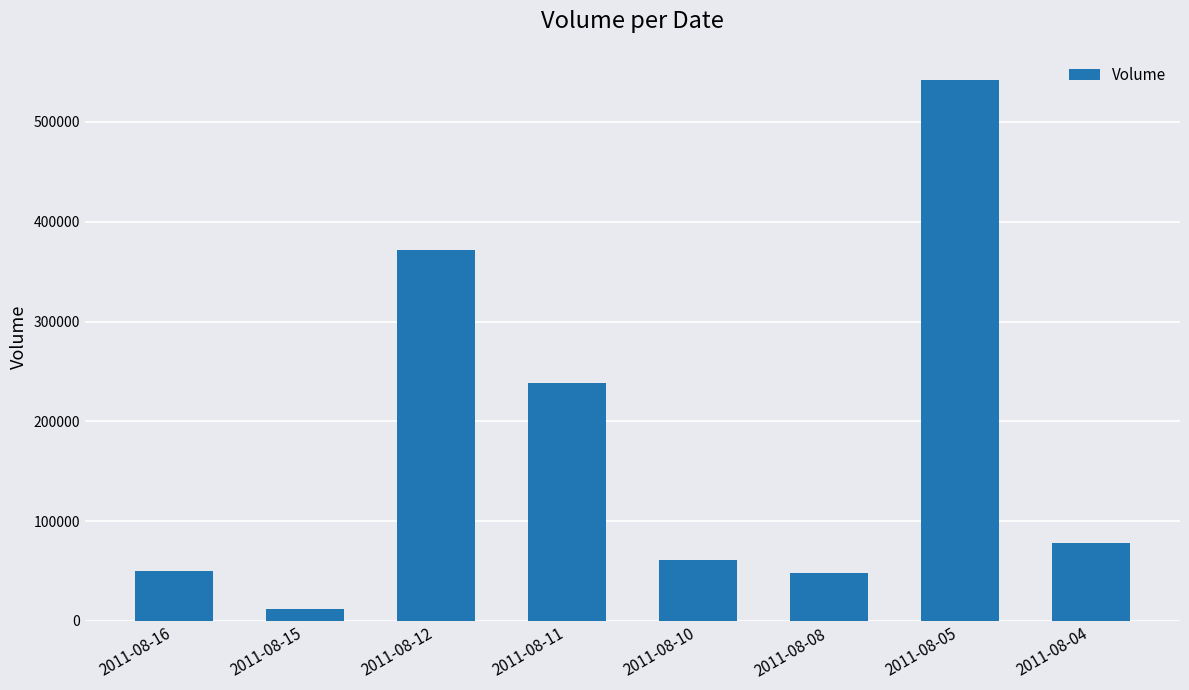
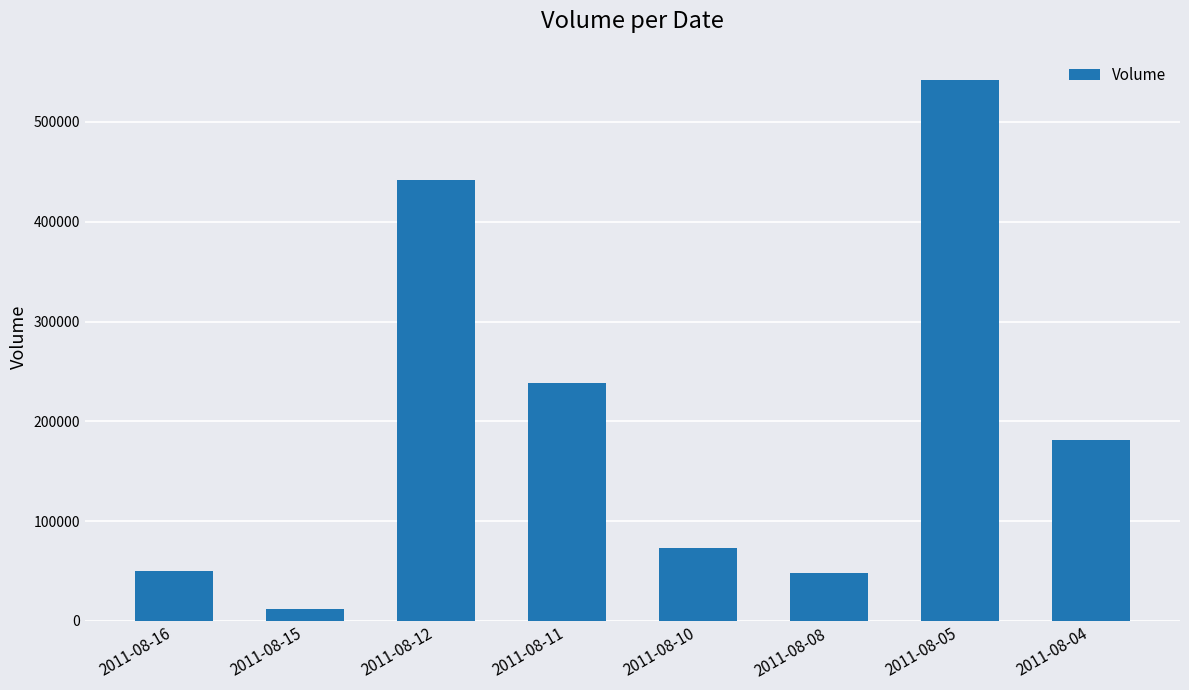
  {
    "2011-08-16": 50000,
    "2011-08-15": 10000,
-   "2011-08-12": 370000,
+   "2011-08-12": 440000,
    "2011-08-11": 240000,
-   "2011-08-10": 60000,
+   "2011-08-10": 70000,
    "2011-08-08": 50000,
    "2011-08-05": 540000,
-   "2011-08-04": 80000
+   "2011-08-04": 180000
  }
